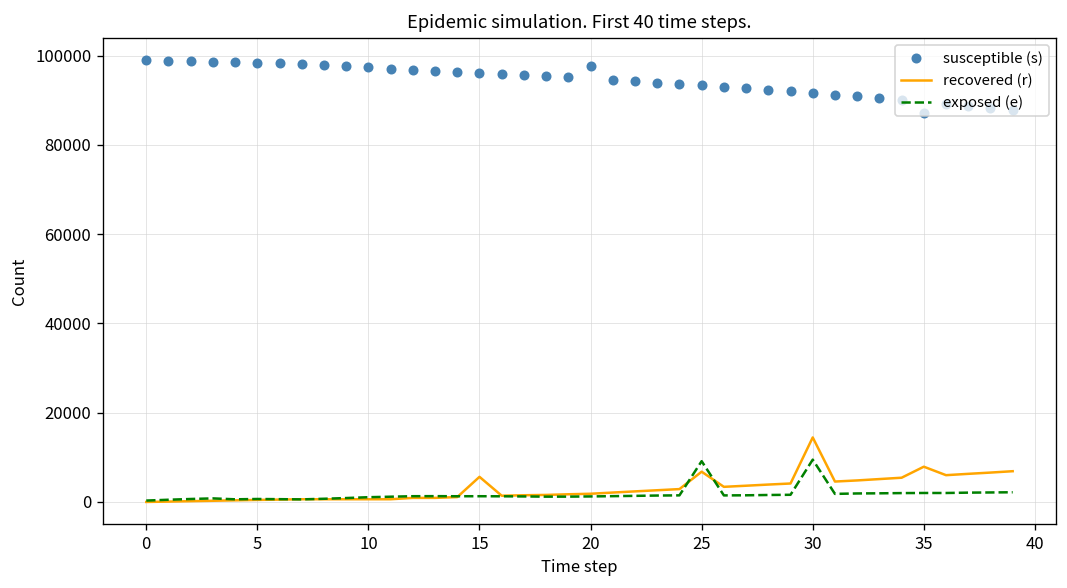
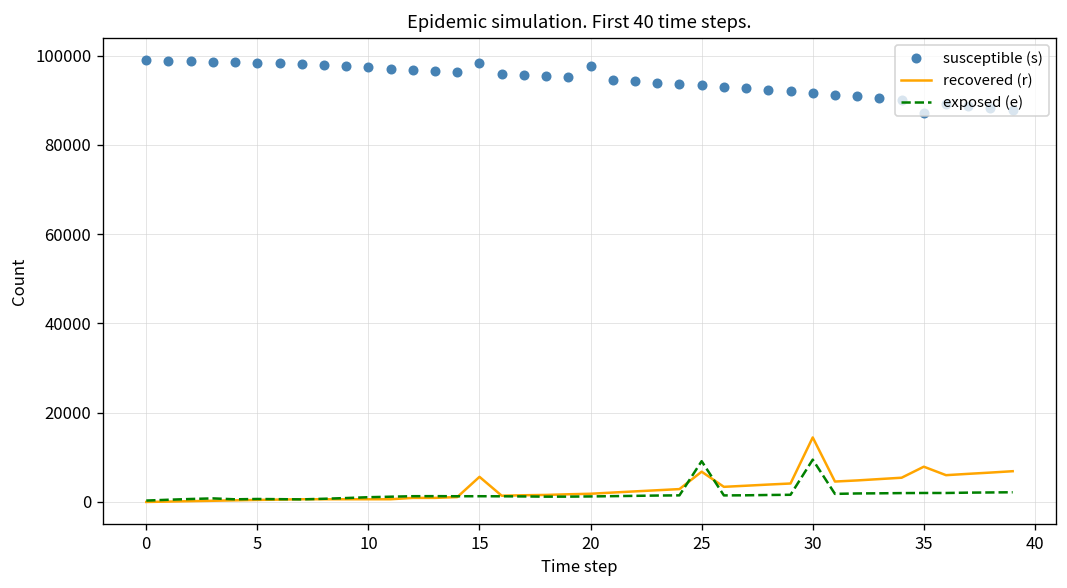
  {
    "susceptible (s)": {
      "0": 99000,
      "5": 98000,
      "10": 97000,
-     "15": 96000,
+     "15": 98000,
      "20": 98000,
      "25": 93000,
      "30": 92000
    },
    "recovered (r)": {
      "15": 6000,
      "25": 7000,
      "30": 14000,
      "35": 8000
    },
    "exposed (e)": {
      "15": 1000,
      "25": 9000,
      "30": 9000,
      "35": 2000
    }
  }
